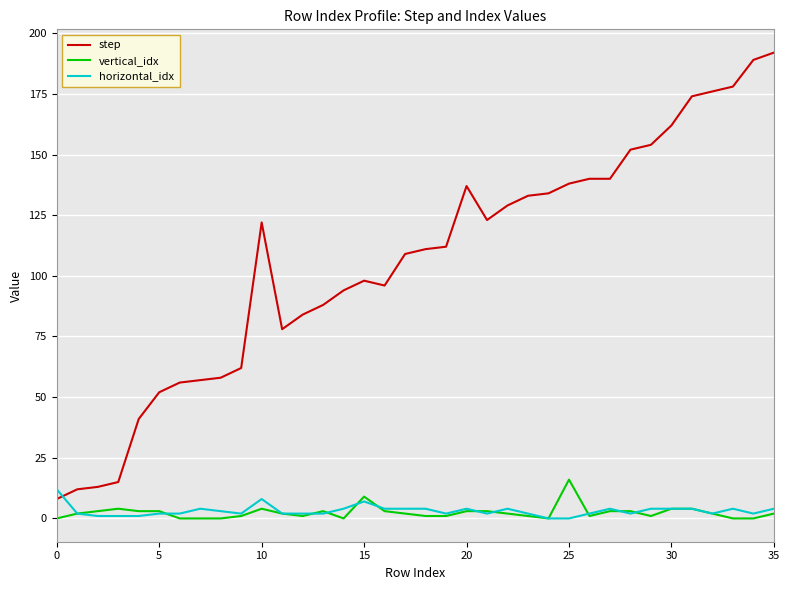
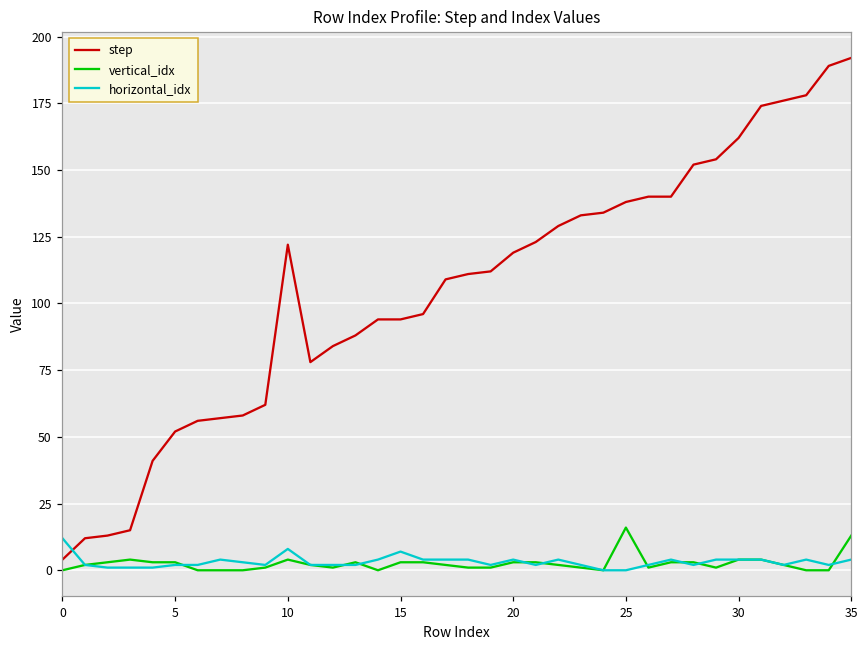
  {
    "step": {
-     "0": 8,
+     "0": 4,
      "5": 52,
      "10": 122,
-     "15": 98,
-     "20": 137,
+     "15": 94,
+     "20": 119,
      "25": 138,
      "30": 162,
      "35": 192
    },
    "vertical_idx": {
      "0": 0,
      "10": 4,
-     "15": 9,
+     "15": 3,
      "25": 16,
-     "35": 2
+     "35": 13
    },
    "horizontal_idx": {
      "0": 12,
      "10": 8,
      "15": 7,
      "25": 0,
      "35": 4
    }
  }
